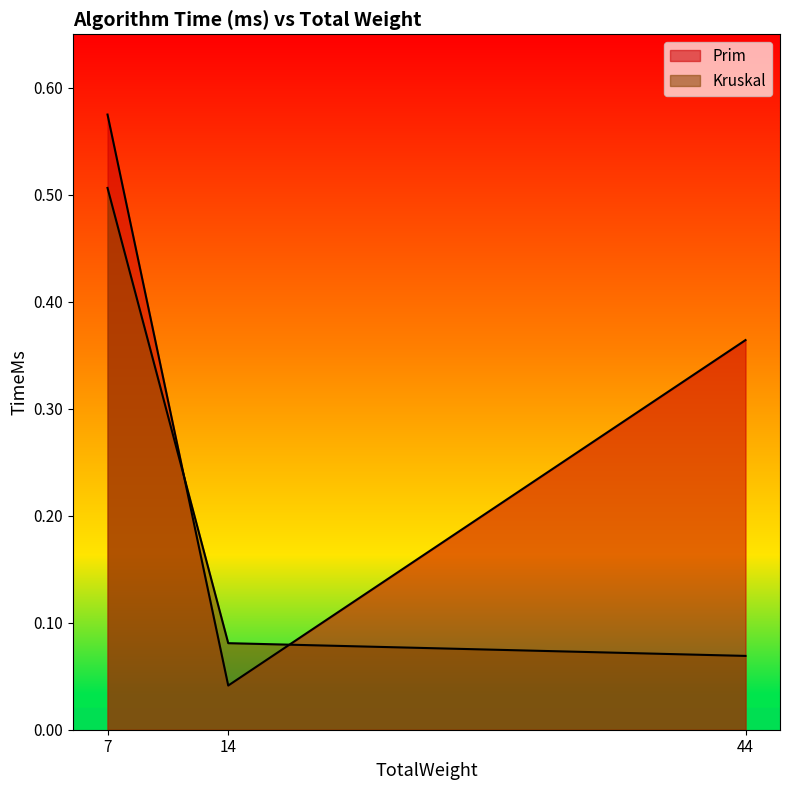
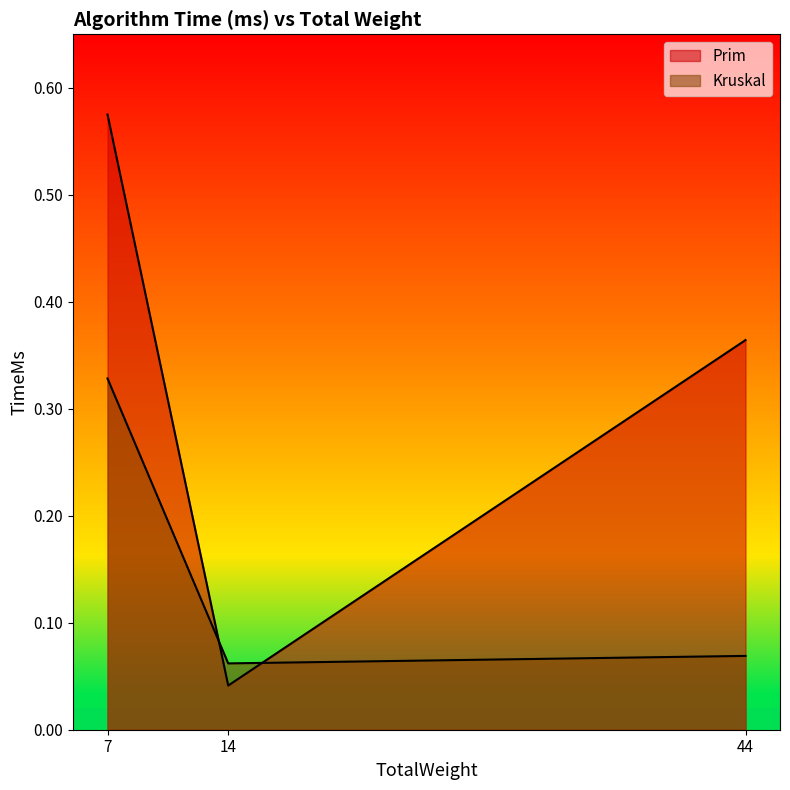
  {
    "Prim": {
      "7": 0.575,
      "14": 0.041,
      "44": 0.364
    },
    "Kruskal": {
-     "7": 0.506,
-     "14": 0.081,
+     "7": 0.328,
+     "14": 0.062,
      "44": 0.069
    }
  }
